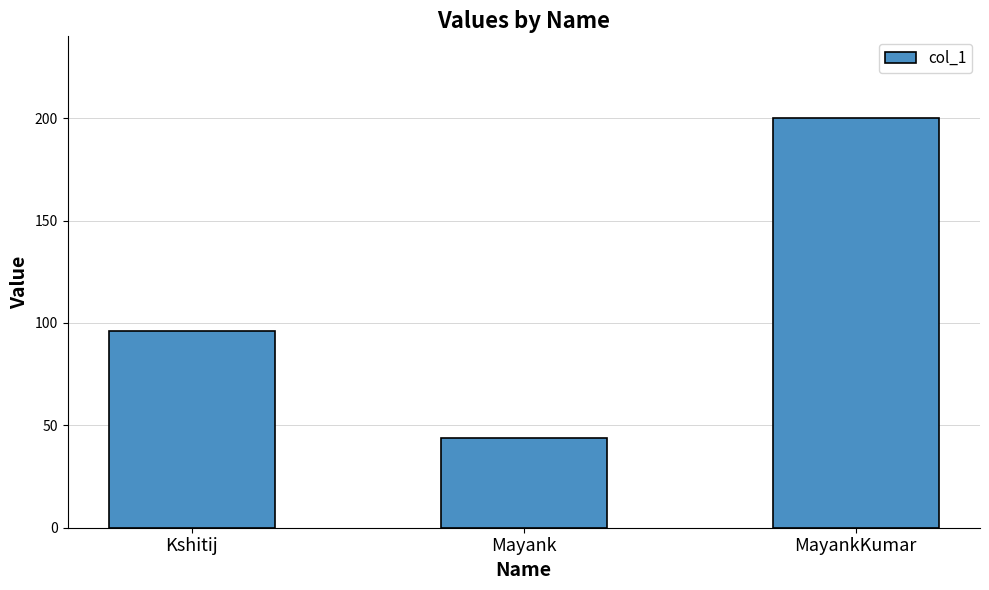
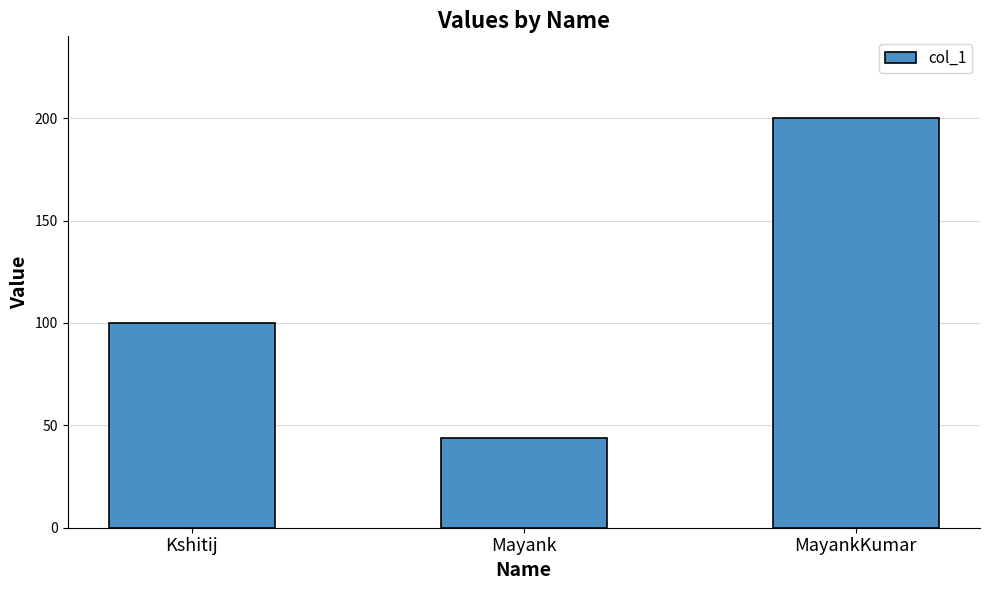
  {
-   "Kshitij": 96,
+   "Kshitij": 100,
    "Mayank": 44,
    "MayankKumar": 200
  }
